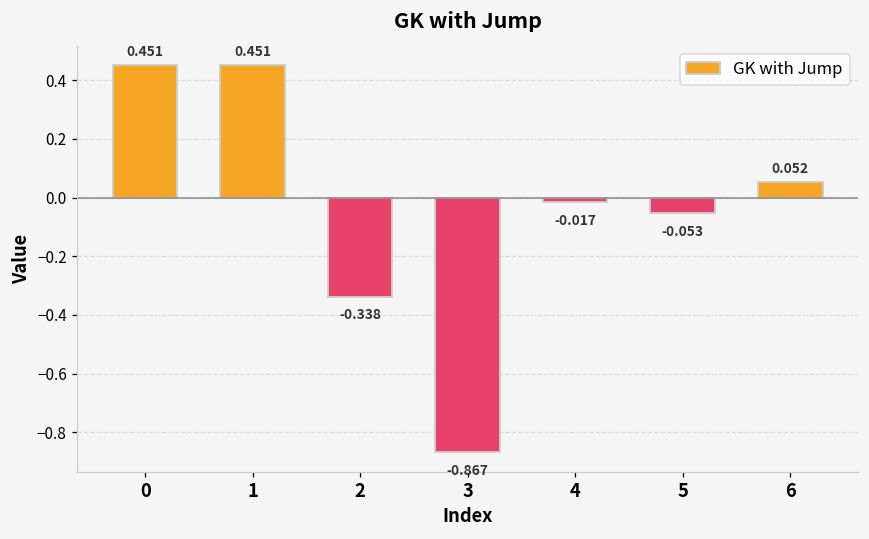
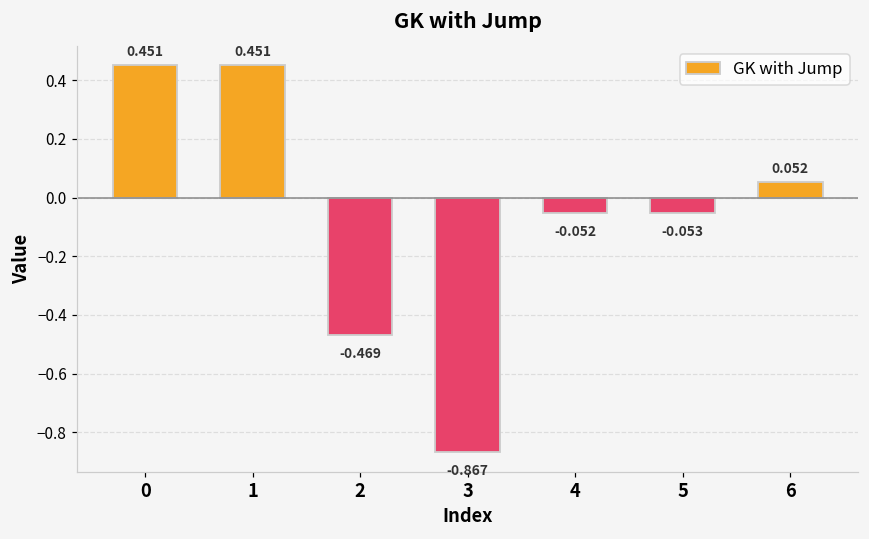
  {
    "0": 0.451,
    "1": 0.451,
-   "2": -0.338,
+   "2": -0.469,
    "3": -0.867,
-   "4": -0.017,
+   "4": -0.052,
    "5": -0.053,
    "6": 0.052
  }
